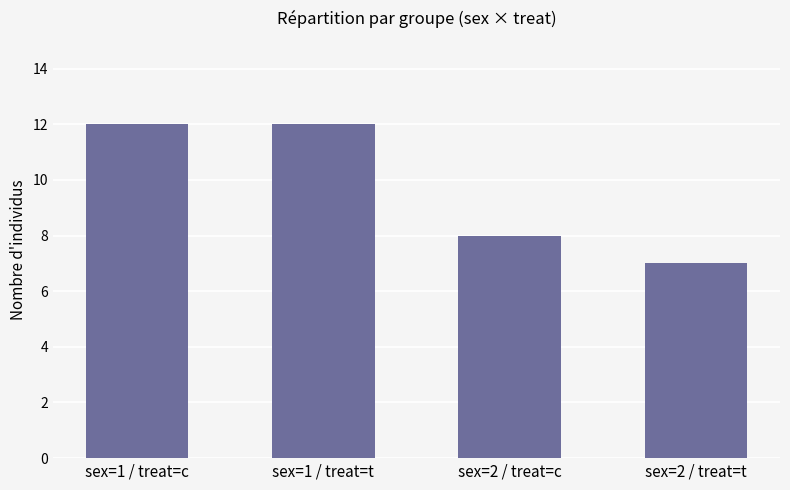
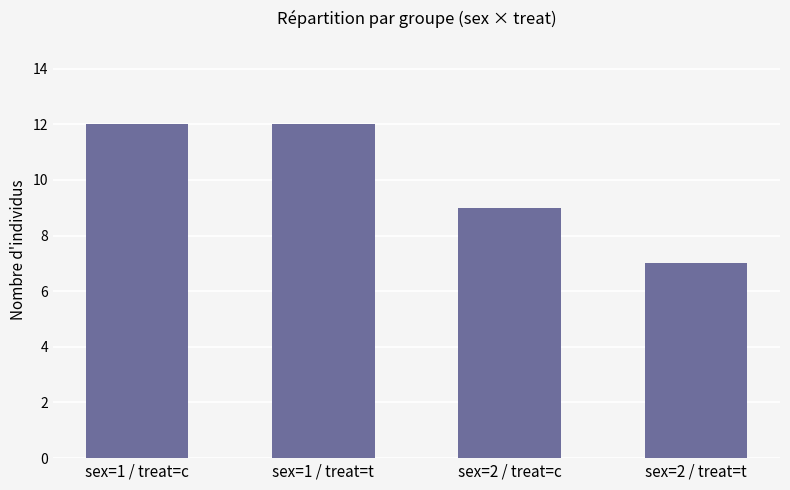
  {
    "sex=1 / treat=c": 12,
    "sex=1 / treat=t": 12,
-   "sex=2 / treat=c": 8,
+   "sex=2 / treat=c": 9,
    "sex=2 / treat=t": 7
  }
